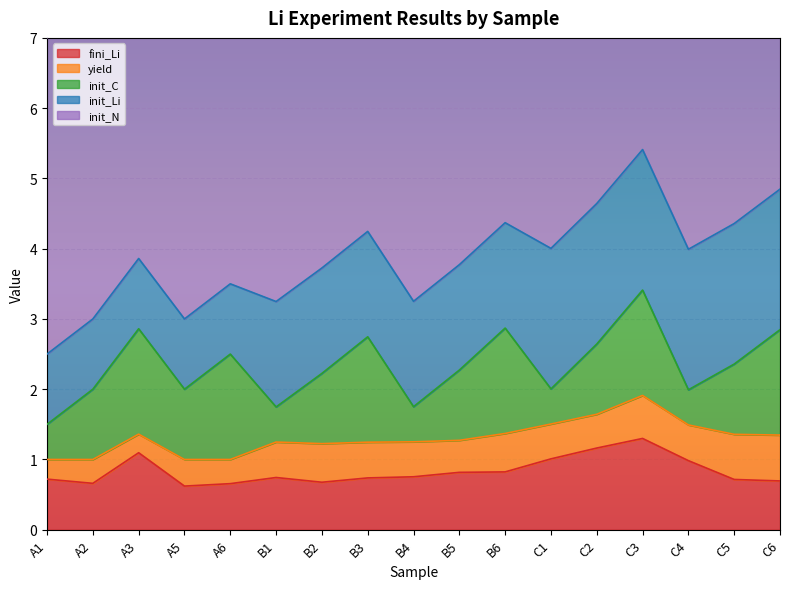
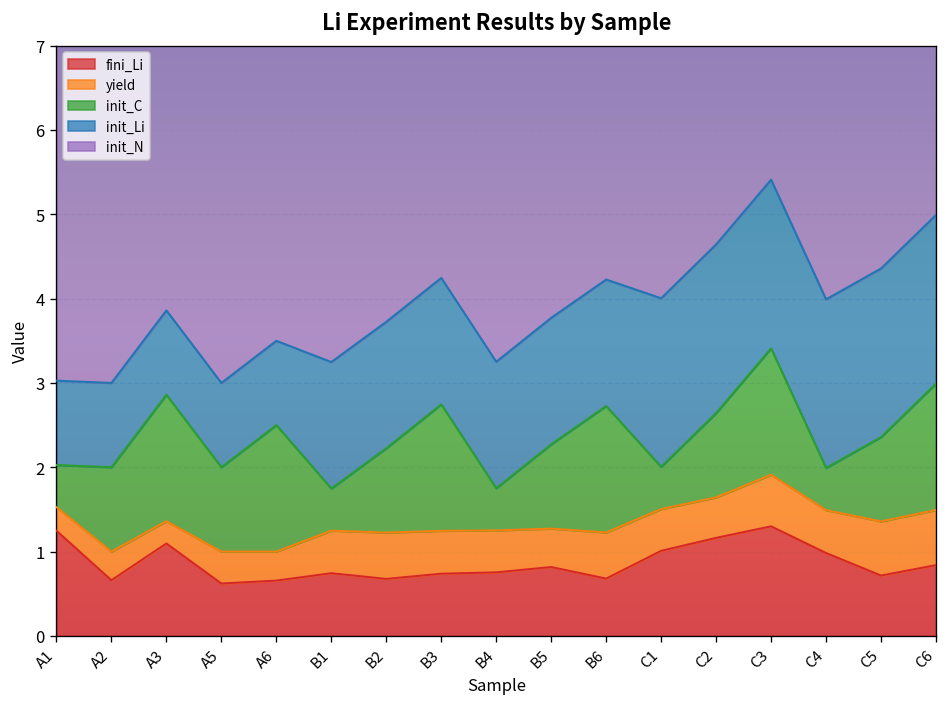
  {
    "fini_Li": {
-     "A1": 0.7,
+     "A1": 1.2,
      "A2": 0.7,
      "A3": 1.1,
      "A5": 0.6,
      "A6": 0.7,
      "B1": 0.7,
      "B2": 0.7,
      "B3": 0.7,
      "B4": 0.8,
      "B5": 0.8,
-     "B6": 0.8,
+     "B6": 0.7,
      "C1": 1.0,
      "C2": 1.2,
      "C3": 1.3,
      "C4": 1.0,
      "C5": 0.7,
-     "C6": 0.7
+     "C6": 0.8
    },
    "yield": {
      "A1": 0.3,
      "A2": 0.3,
      "A3": 0.3,
      "A5": 0.4,
      "A6": 0.3,
      "B1": 0.5,
      "B2": 0.5,
      "B3": 0.5,
      "B4": 0.5,
      "B5": 0.5,
      "B6": 0.5,
      "C1": 0.5,
      "C2": 0.5,
      "C3": 0.6,
      "C4": 0.5,
      "C5": 0.6,
      "C6": 0.7
    },
    "init_C": {
      "A1": 0.5,
      "A2": 1.0,
      "A3": 1.5,
      "A5": 1.0,
      "A6": 1.5,
      "B1": 0.5,
      "B2": 1.0,
      "B3": 1.5,
      "B4": 0.5,
      "B5": 1.0,
      "B6": 1.5,
      "C1": 0.5,
      "C2": 1.0,
      "C3": 1.5,
      "C4": 0.5,
      "C5": 1.0,
      "C6": 1.5
    },
    "init_Li": {
      "A1": 1.0,
      "A2": 1.0,
      "A3": 1.0,
      "A5": 1.0,
      "A6": 1.0,
      "B1": 1.5,
      "B2": 1.5,
      "B3": 1.5,
      "B4": 1.5,
      "B5": 1.5,
      "B6": 1.5,
      "C1": 2.0,
      "C2": 2.0,
      "C3": 2.0,
      "C4": 2.0,
      "C5": 2.0,
      "C6": 2.0
    }
  }
